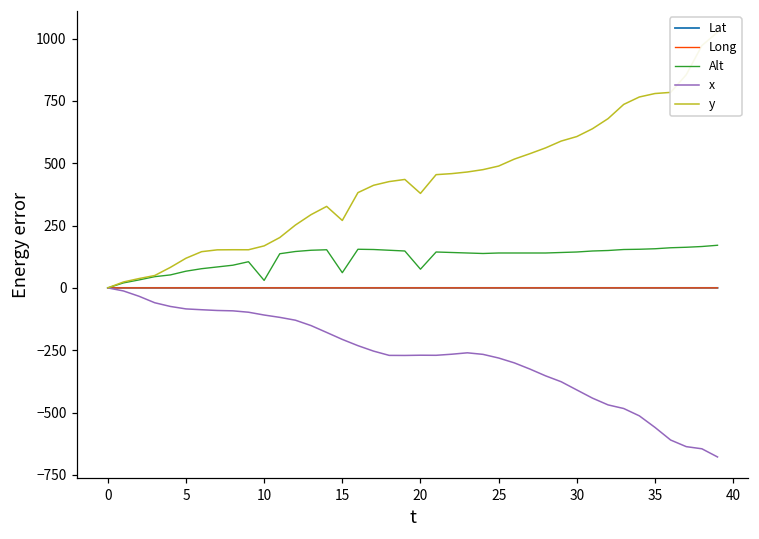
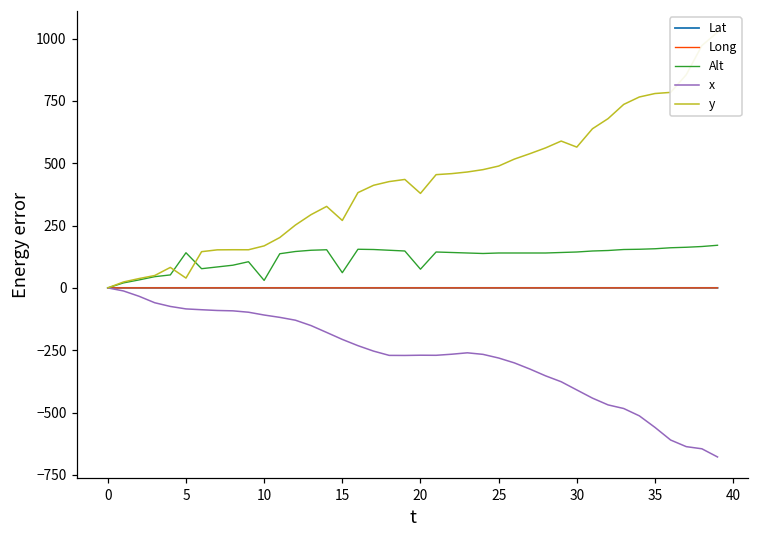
  {
    "Long": {
      "5": 0,
      "10": 0,
      "15": 0,
      "20": 0,
      "25": 0,
      "30": 0,
      "35": 0
    },
    "Alt": {
-     "5": 70,
+     "5": 140,
      "10": 30,
      "15": 60,
      "20": 80,
      "25": 140,
      "30": 140,
      "35": 160
    },
    "x": {
      "5": -80,
      "10": -110,
      "15": -210,
      "20": -270,
      "25": -280,
      "30": -410,
      "35": -560
    },
    "y": {
-     "5": 120,
+     "5": 40,
      "10": 170,
      "15": 270,
      "20": 380,
      "25": 490,
-     "30": 610,
+     "30": 560,
      "35": 780
    }
  }
